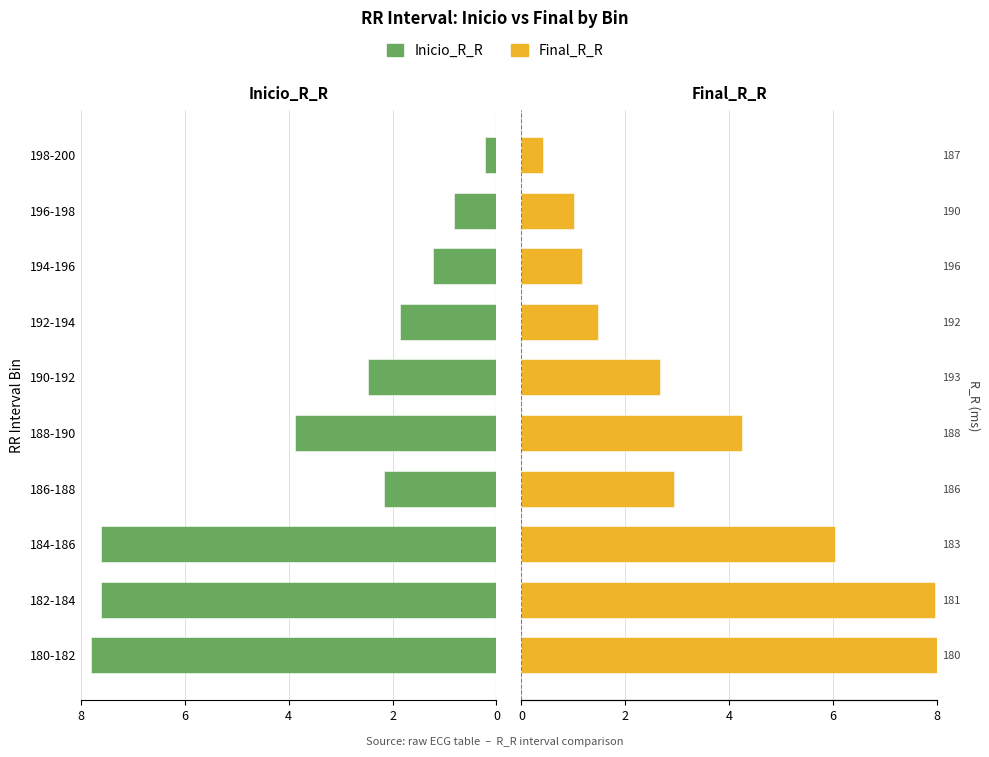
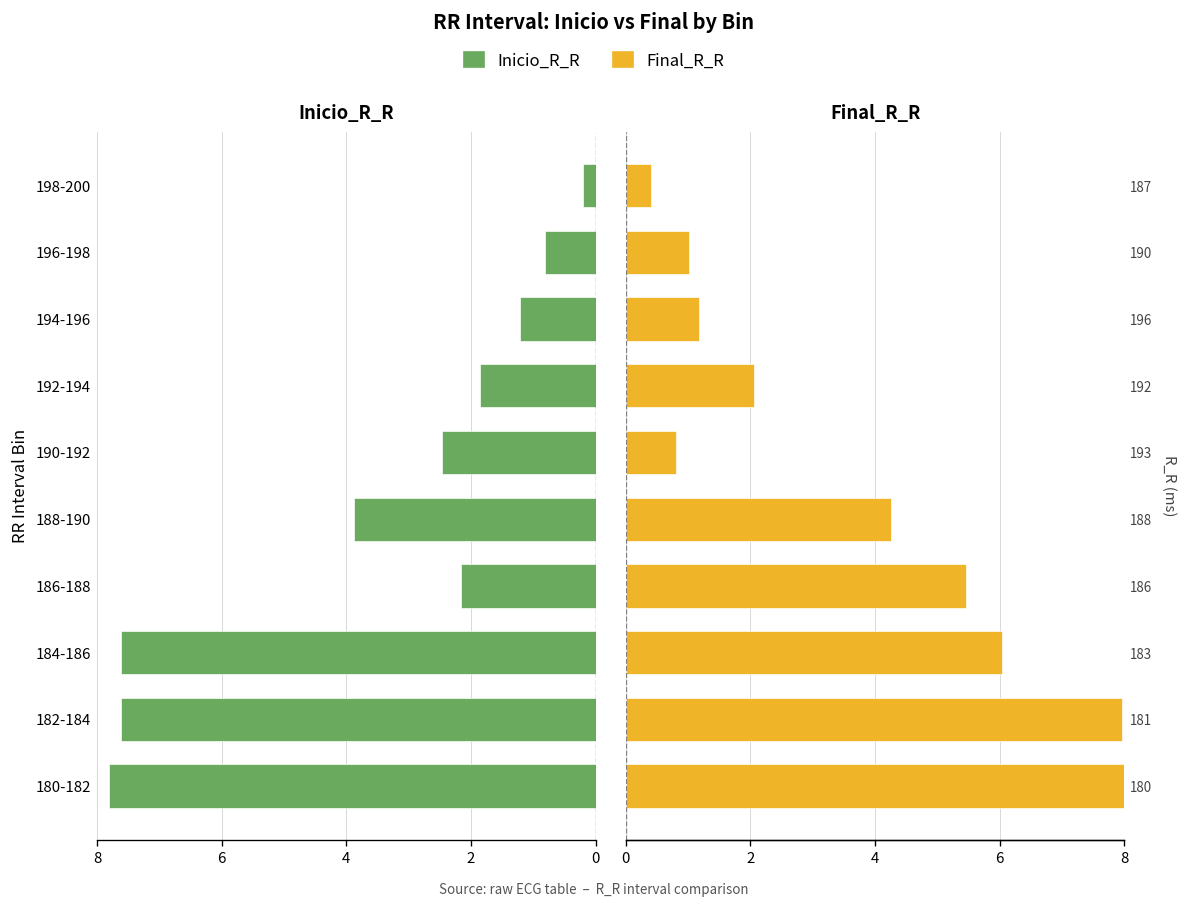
  {
    "Inicio_R_R": {
      "198-200": 0.2,
      "196-198": 0.8,
      "194-196": 1.2,
      "192-194": 1.8,
      "190-192": 2.5,
      "188-190": 3.9,
      "186-188": 2.2,
      "184-186": 7.6,
      "182-184": 7.6,
      "180-182": 7.8
    },
    "Final_R_R": {
      "187": 0.4,
      "190": 1.0,
      "196": 1.2,
-     "192": 1.5,
-     "193": 2.7,
+     "192": 2.1,
+     "193": 0.8,
      "188": 4.3,
-     "186": 2.9,
+     "186": 5.5,
      "183": 6.0,
      "181": 8.0,
      "180": 8.0
    }
  }
